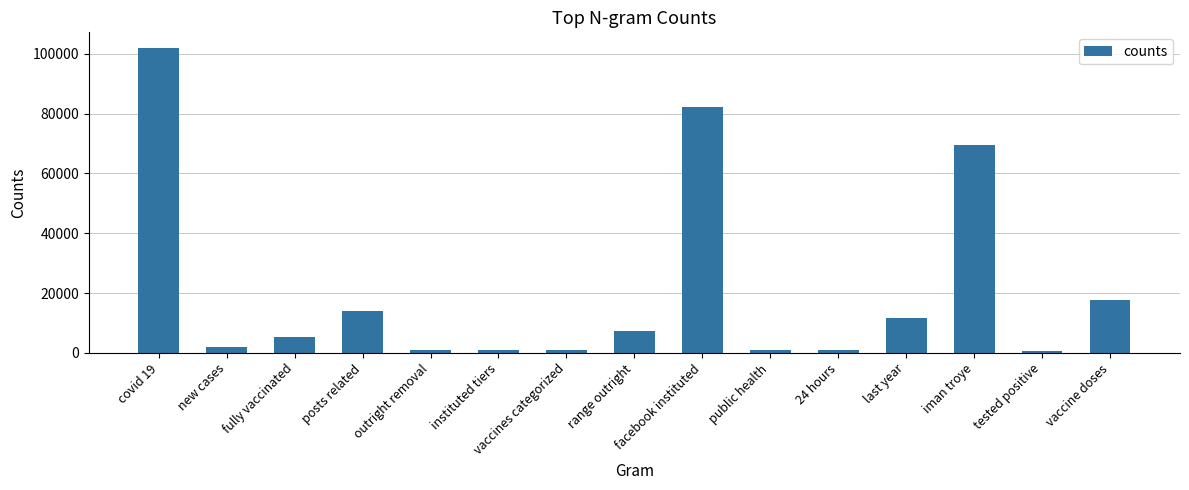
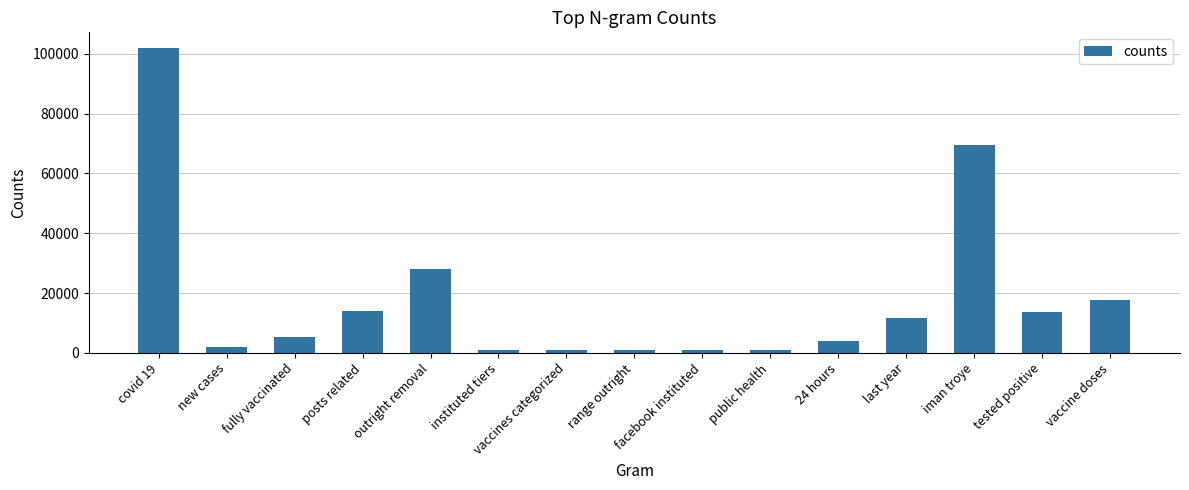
  {
    "covid 19": 102000,
    "new cases": 2000,
    "fully vaccinated": 5000,
    "posts related": 14000,
-   "outright removal": 1000,
+   "outright removal": 28000,
    "instituted tiers": 1000,
    "vaccines categorized": 1000,
-   "range outright": 7000,
-   "facebook instituted": 82000,
+   "range outright": 1000,
+   "facebook instituted": 1000,
    "public health": 1000,
-   "24 hours": 1000,
+   "24 hours": 4000,
    "last year": 11000,
    "iman troye": 69000,
-   "tested positive": 1000,
+   "tested positive": 14000,
    "vaccine doses": 18000
  }
